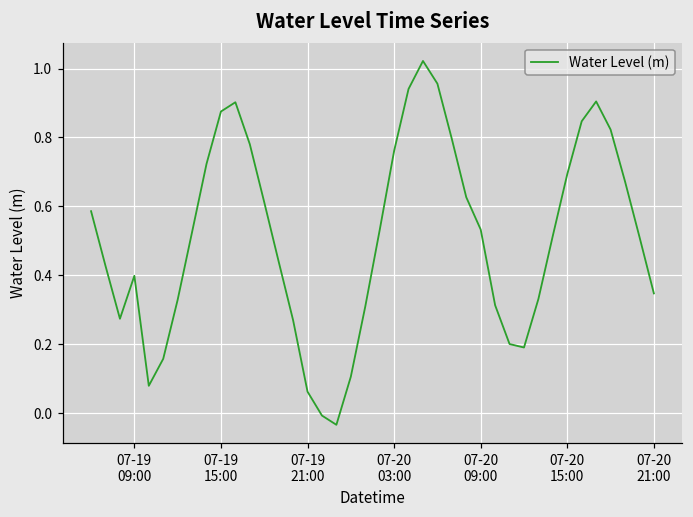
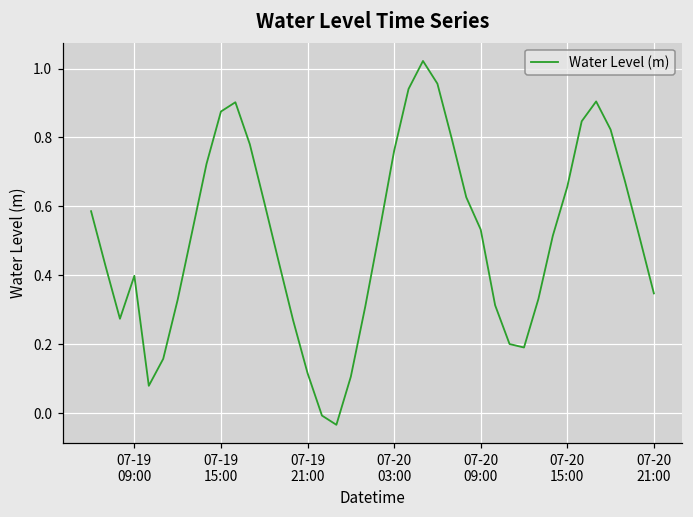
  {
    "07-19 09:00": 0.40,
    "07-19 15:00": 0.88,
-   "07-19 21:00": 0.06,
+   "07-19 21:00": 0.12,
    "07-20 03:00": 0.76,
    "07-20 09:00": 0.53,
-   "07-20 15:00": 0.69,
+   "07-20 15:00": 0.66,
    "07-20 21:00": 0.35
  }
